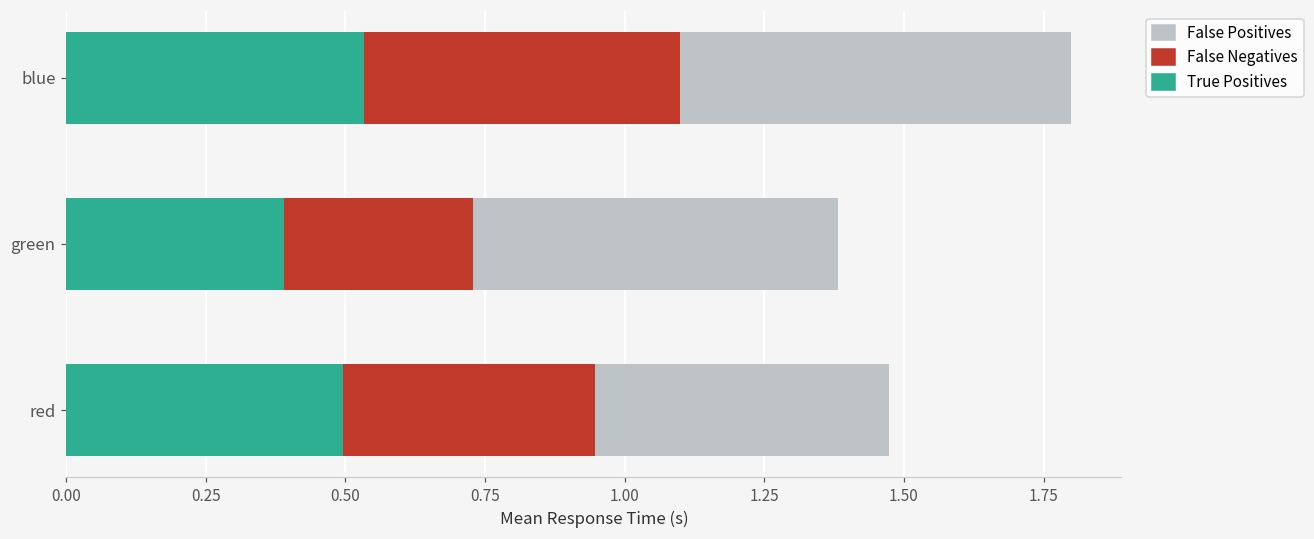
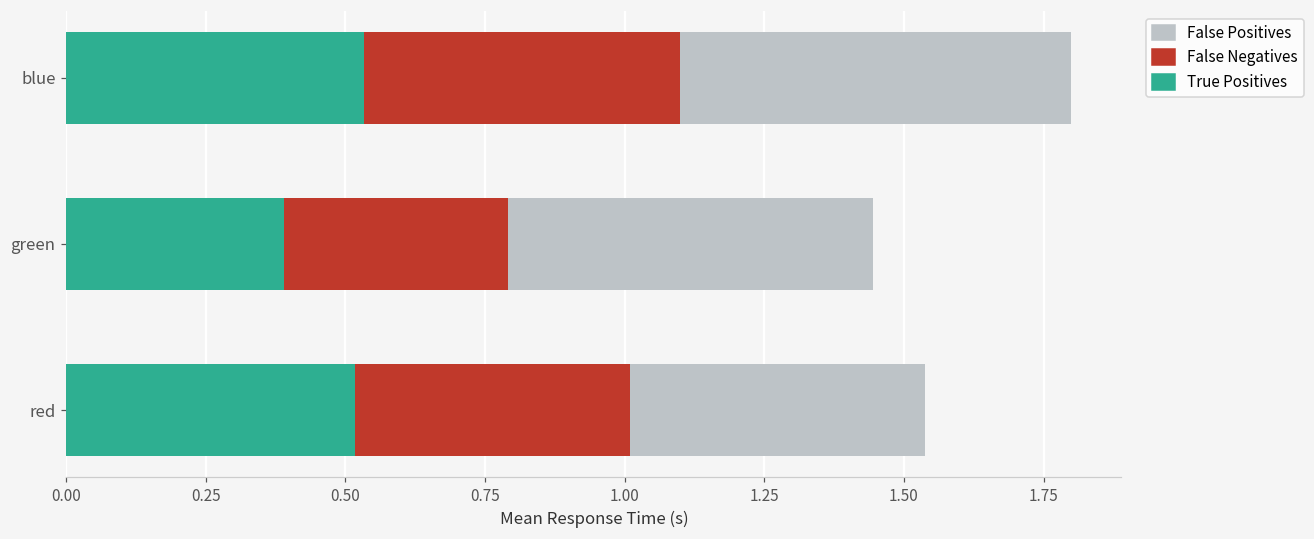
  {
    "True Positives": {
      "blue": 0.53,
      "green": 0.39,
-     "red": 0.50
+     "red": 0.52
    },
    "False Negatives": {
      "blue": 0.57,
-     "green": 0.34,
-     "red": 0.45
+     "green": 0.40,
+     "red": 0.49
    },
    "False Positives": {
      "blue": 0.70,
      "green": 0.65,
      "red": 0.53
    }
  }
